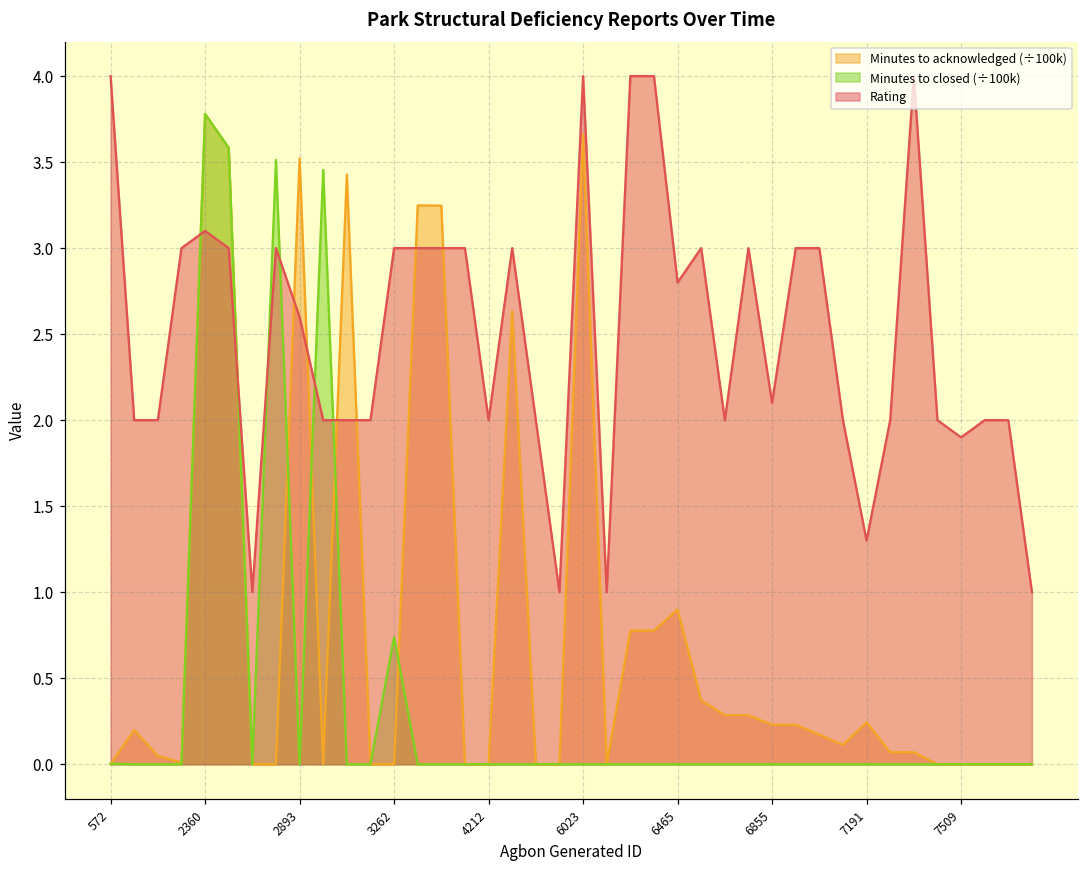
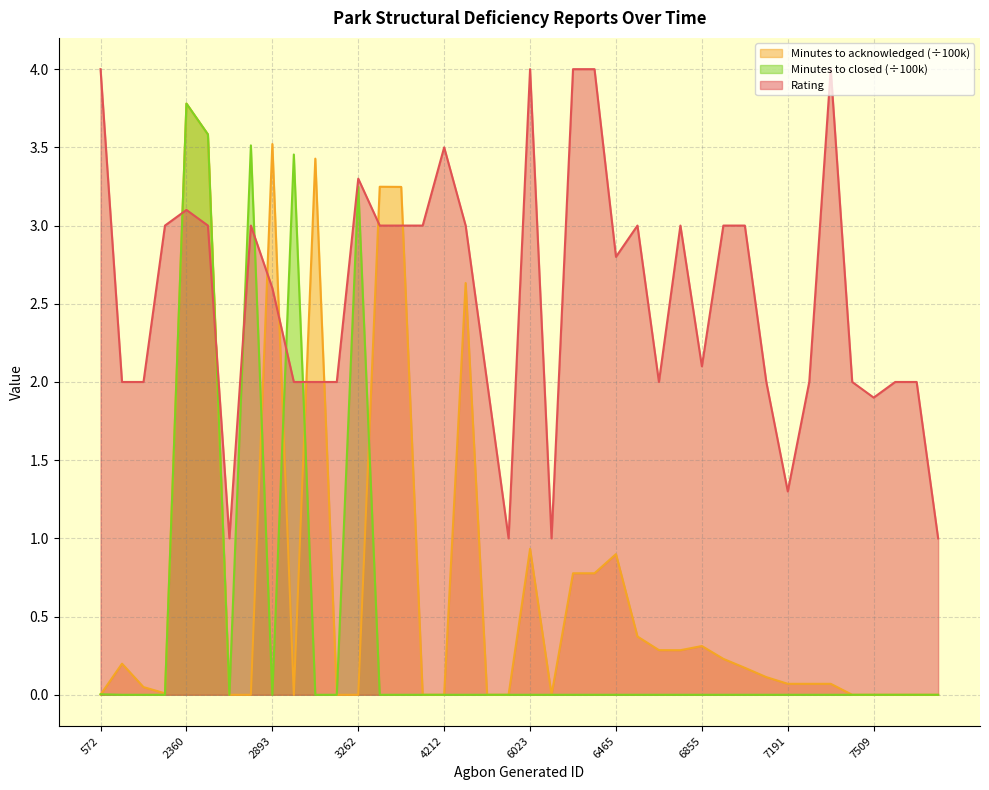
  {
    "Minutes to acknowledged (÷100k)": {
      "2893": 3.52,
      "3262": 0.00,
-     "6023": 3.66,
+     "6023": 0.93,
      "6465": 0.90,
-     "6855": 0.23,
-     "7191": 0.24
+     "6855": 0.31,
+     "7191": 0.07
    },
    "Minutes to closed (÷100k)": {
      "2893": 0.00,
-     "3262": 0.74,
+     "3262": 3.25,
      "6023": 0.00,
      "6465": 0.00,
      "6855": 0.00,
      "7191": 0.00
    },
    "Rating": {
      "572": 4.0,
      "2360": 3.1,
      "2893": 2.6,
-     "3262": 3.0,
-     "4212": 2.0,
+     "3262": 3.3,
+     "4212": 3.5,
      "6023": 4.0,
      "6465": 2.8,
      "6855": 2.1,
      "7191": 1.3,
      "7509": 1.9
    }
  }
